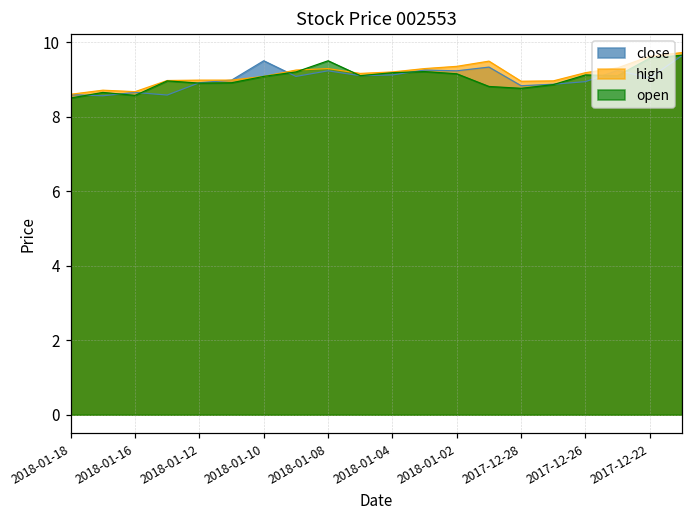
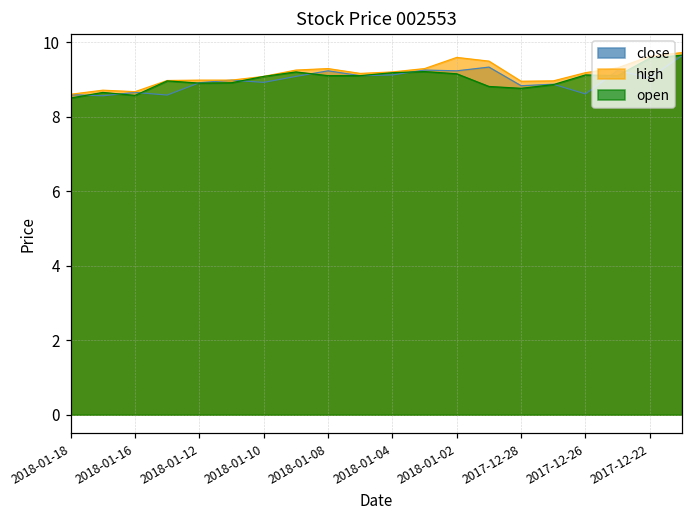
  {
    "close": {
-     "2018-01-10": 9.5,
+     "2018-01-10": 8.9,
      "2018-01-02": 9.2,
-     "2017-12-26": 8.9
+     "2017-12-26": 8.6
    },
    "high": {
-     "2018-01-02": 9.4,
+     "2018-01-02": 9.6,
      "2017-12-28": 9.0
    },
    "open": {
      "2018-01-18": 8.5,
      "2018-01-16": 8.6,
-     "2018-01-08": 9.5,
+     "2018-01-08": 9.1,
      "2018-01-02": 9.2
    }
  }
